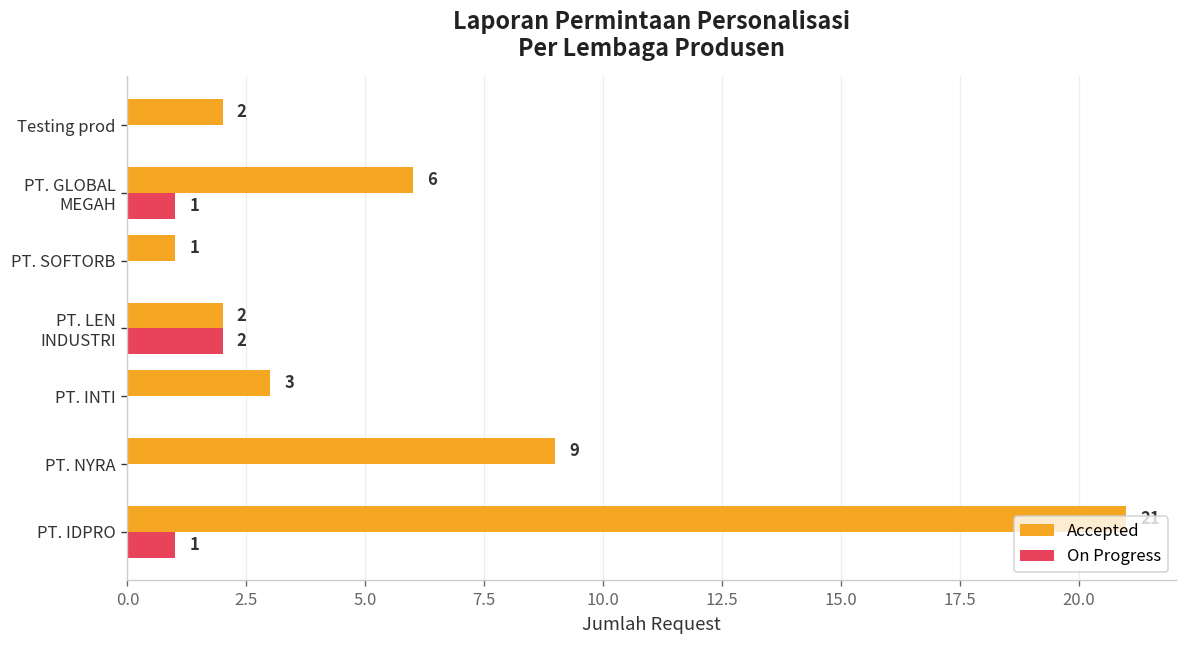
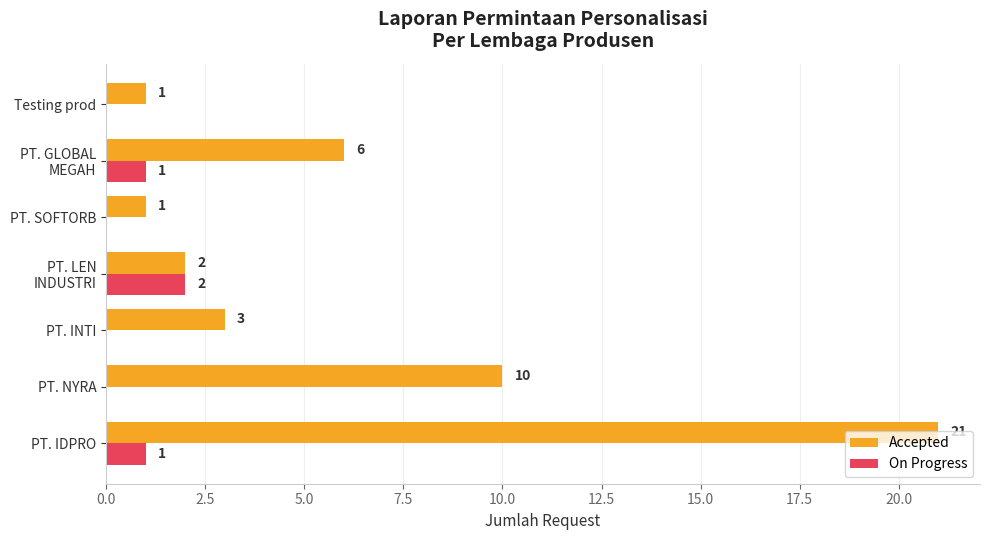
  {
    "Accepted": {
-     "Testing prod": 2,
+     "Testing prod": 1,
      "PT. GLOBAL MEGAH": 6,
      "PT. SOFTORB": 1,
      "PT. LEN INDUSTRI": 2,
      "PT. INTI": 3,
-     "PT. NYRA": 9
+     "PT. NYRA": 10
    },
    "On Progress": {
      "PT. GLOBAL MEGAH": 1,
      "PT. LEN INDUSTRI": 2,
      "PT. IDPRO": 1
    }
  }
